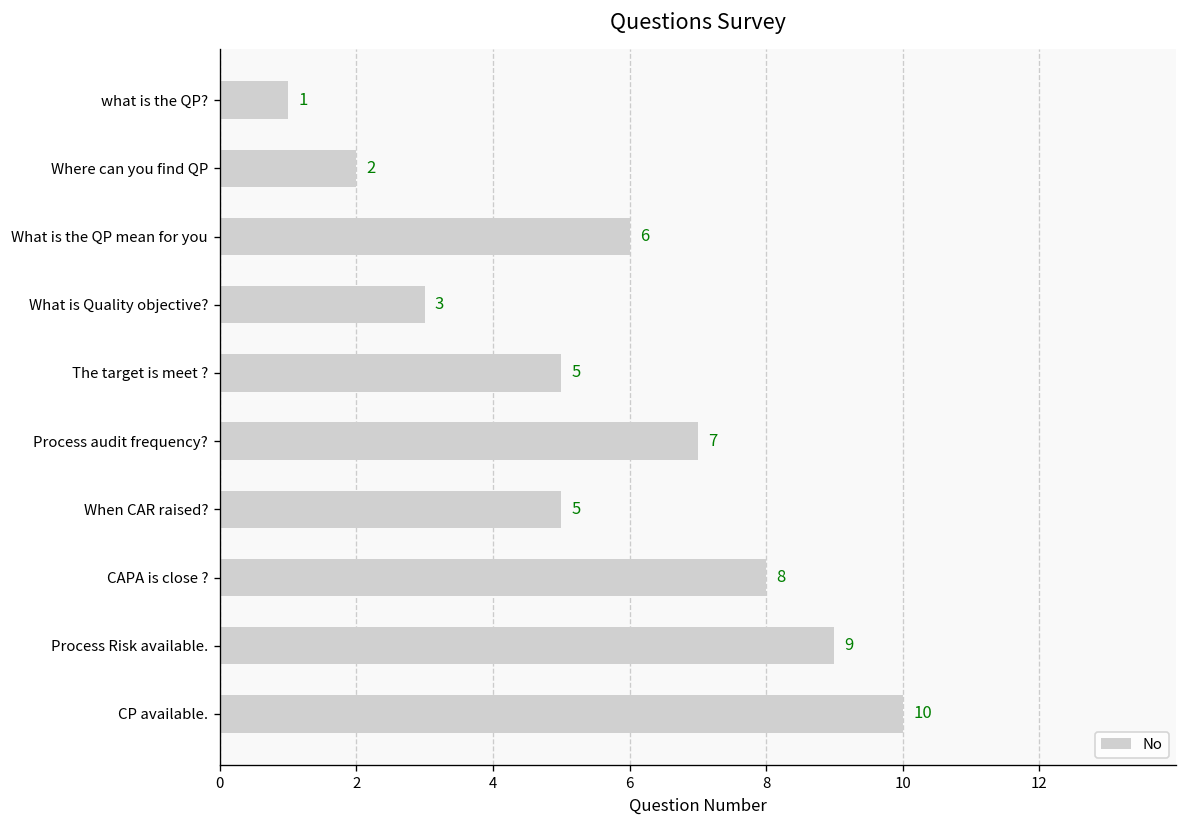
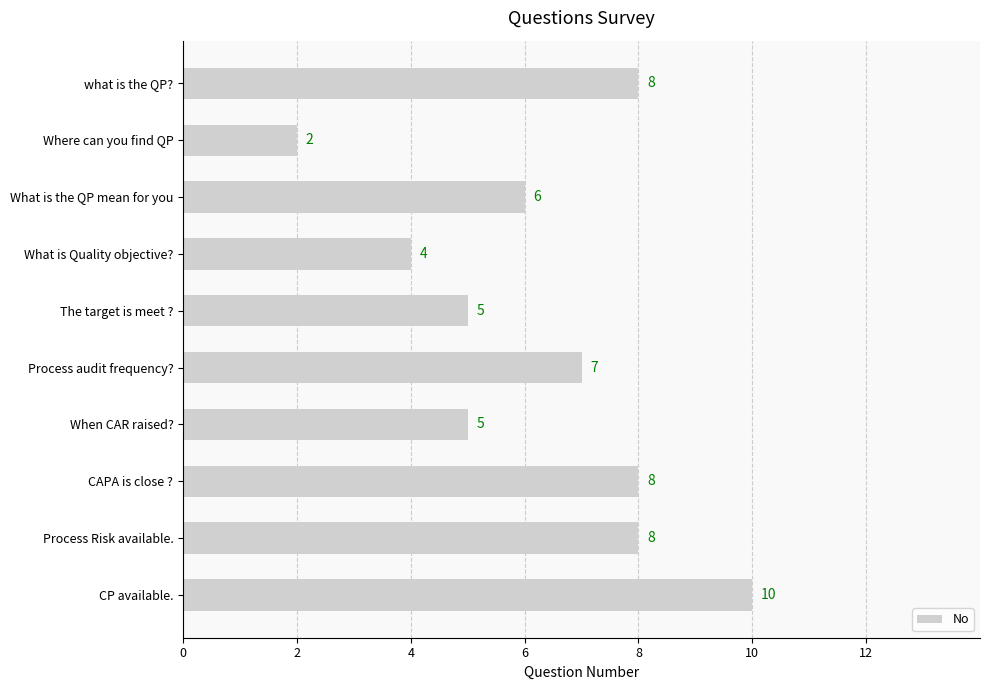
  {
-   "what is the QP?": 1,
+   "what is the QP?": 8,
    "Where can you find QP": 2,
    "What is the QP mean for you": 6,
-   "What is Quality objective?": 3,
+   "What is Quality objective?": 4,
    "The target is meet ?": 5,
    "Process audit frequency?": 7,
    "When CAR raised?": 5,
    "CAPA is close ?": 8,
-   "Process Risk available.": 9,
+   "Process Risk available.": 8,
    "CP available.": 10
  }
